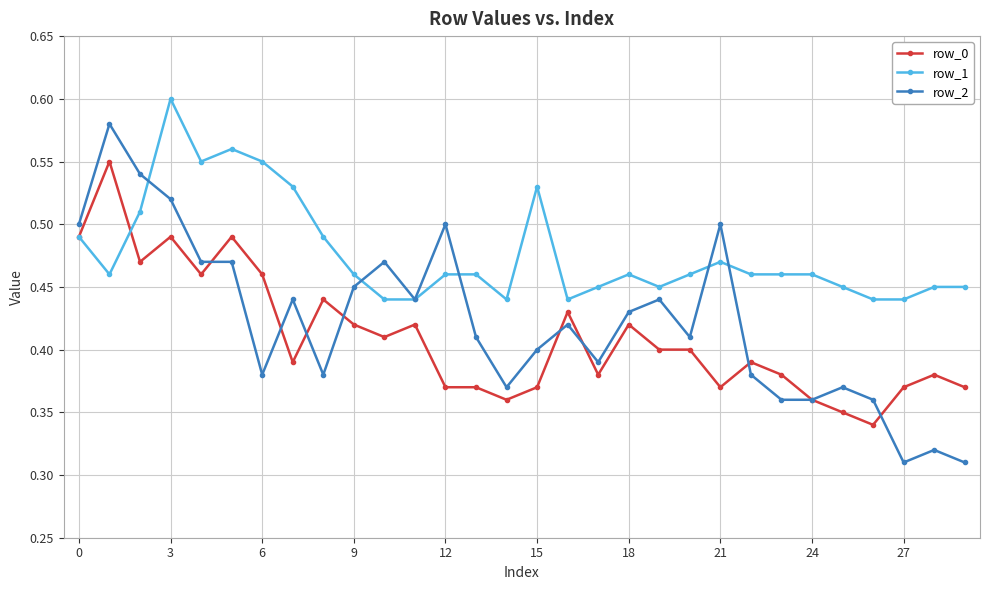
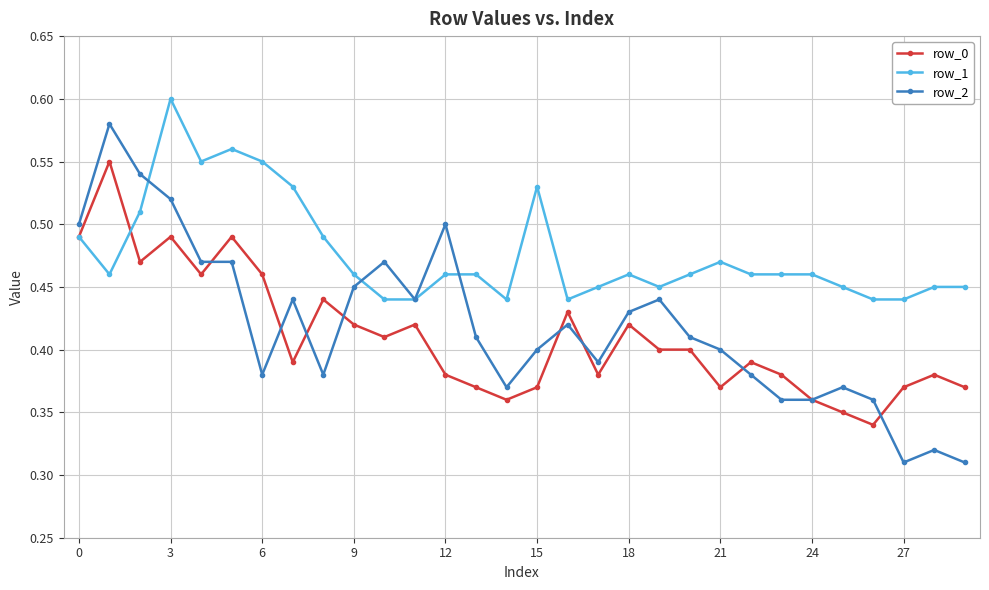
  {
    "row_0": {
      "3": 0.49,
      "6": 0.46,
      "9": 0.42,
-     "12": 0.37,
+     "12": 0.38,
      "15": 0.37,
      "18": 0.42,
      "21": 0.37,
      "27": 0.37
    },
    "row_1": {
      "3": 0.60,
      "6": 0.55,
      "9": 0.46,
      "12": 0.46,
      "15": 0.53,
      "18": 0.46,
      "21": 0.47,
      "24": 0.46,
      "27": 0.44
    },
    "row_2": {
      "0": 0.5,
      "3": 0.520,
      "6": 0.380,
      "9": 0.450,
      "12": 0.5,
      "15": 0.4,
      "18": 0.430,
-     "21": 0.5,
+     "21": 0.4,
      "27": 0.310
    }
  }
